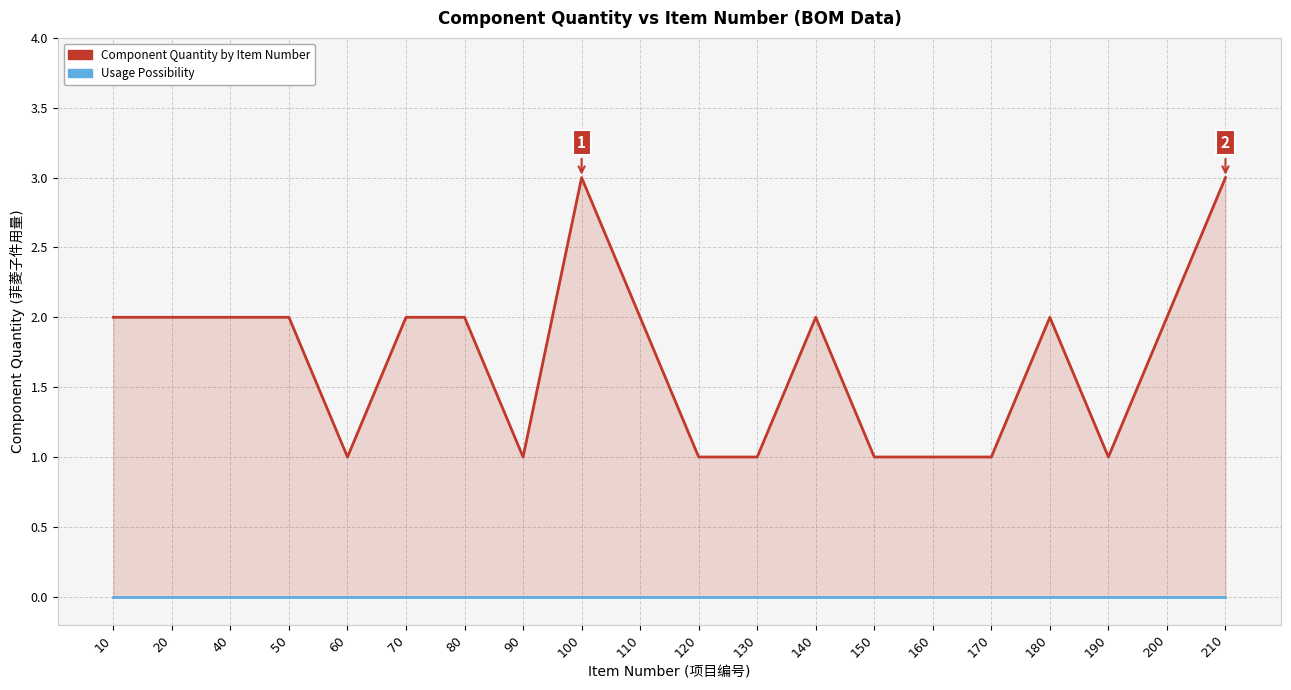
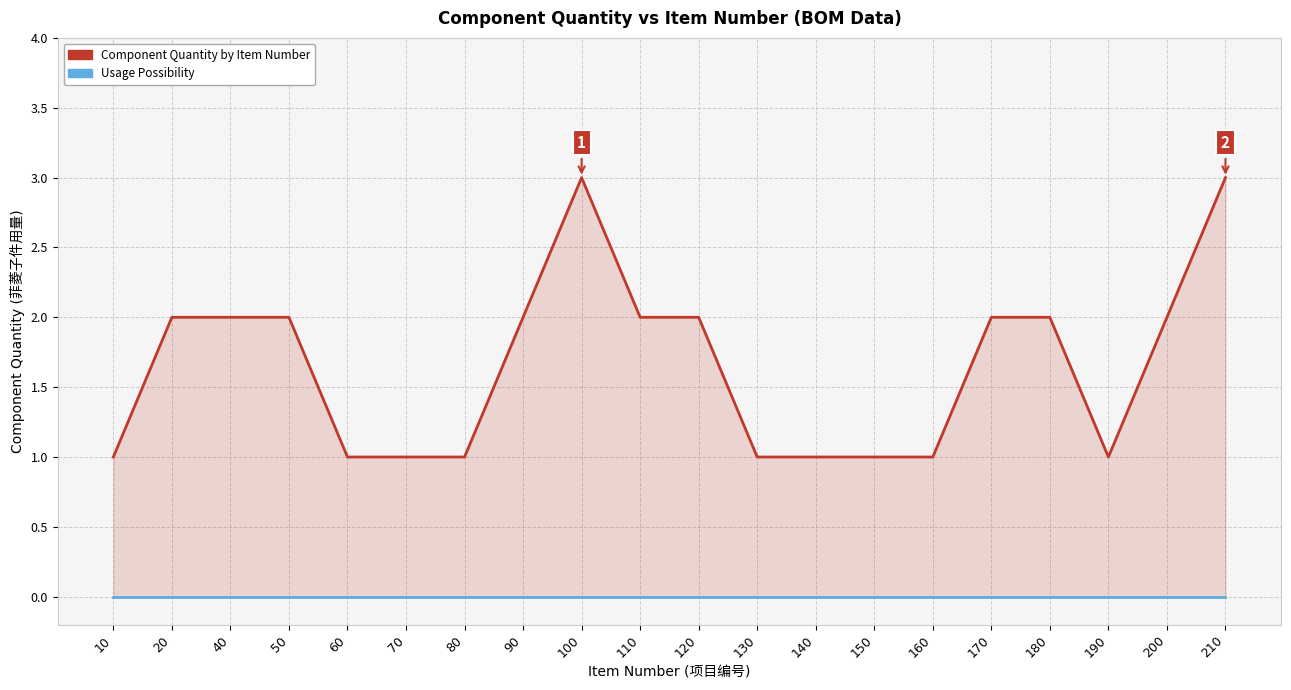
  {
    "Component Quantity by Item Number": {
-     "10": 2,
+     "10": 1,
      "20": 2,
      "40": 2,
      "50": 2,
      "60": 1,
-     "70": 2,
-     "80": 2,
-     "90": 1,
+     "70": 1,
+     "80": 1,
+     "90": 2,
      "110": 2,
-     "120": 1,
+     "120": 2,
      "130": 1,
-     "140": 2,
+     "140": 1,
      "150": 1,
      "160": 1,
-     "170": 1,
+     "170": 2,
      "180": 2,
      "190": 1,
      "200": 2
    },
    "Usage Possibility": {
      "10": 0,
      "20": 0,
      "40": 0,
      "50": 0,
      "60": 0,
      "70": 0,
      "80": 0,
      "90": 0,
      "100": 0,
      "110": 0,
      "120": 0,
      "130": 0,
      "140": 0,
      "150": 0,
      "160": 0,
      "170": 0,
      "180": 0,
      "190": 0,
      "200": 0,
      "210": 0
    }
  }
